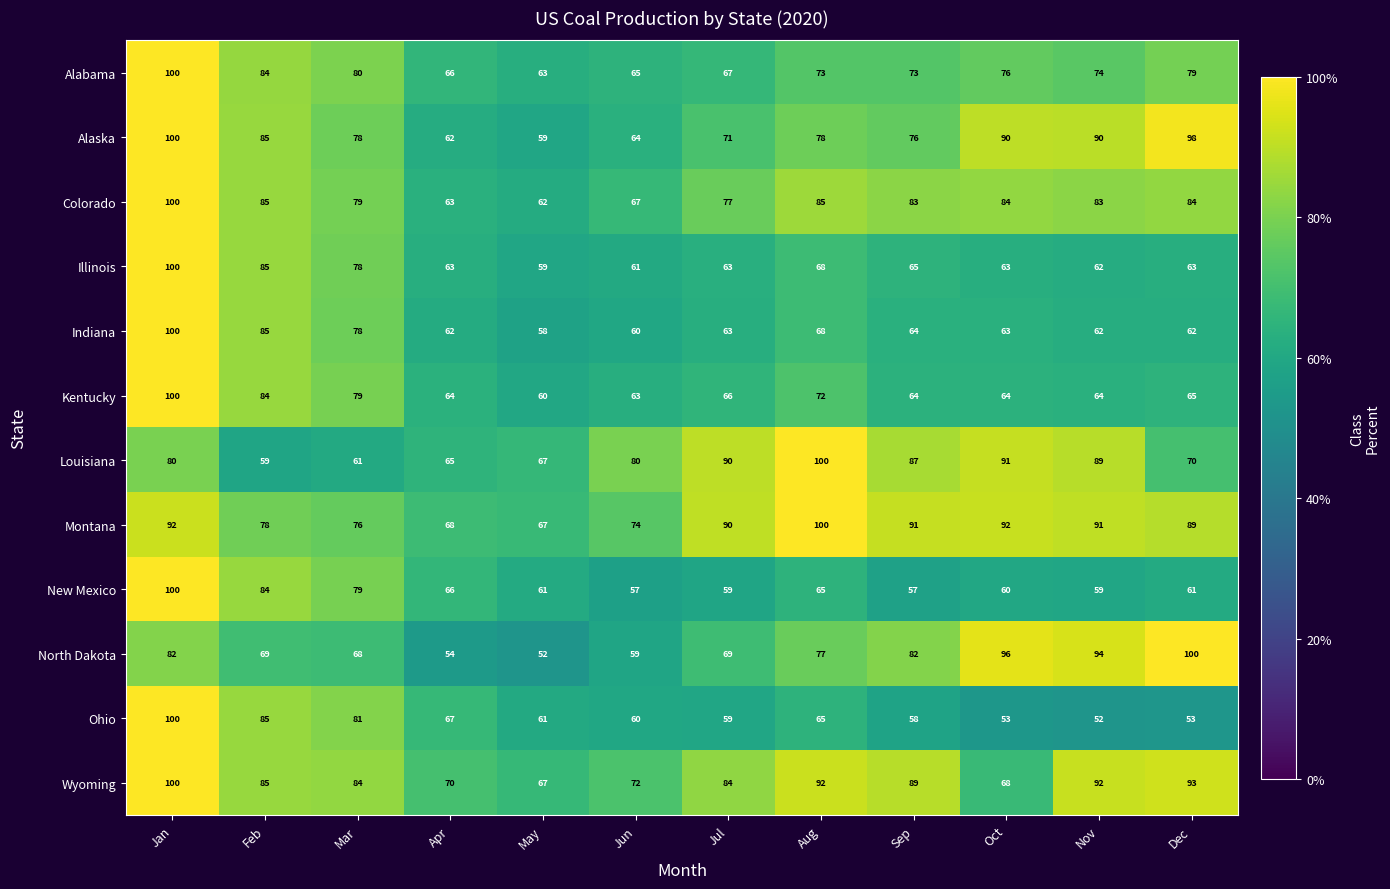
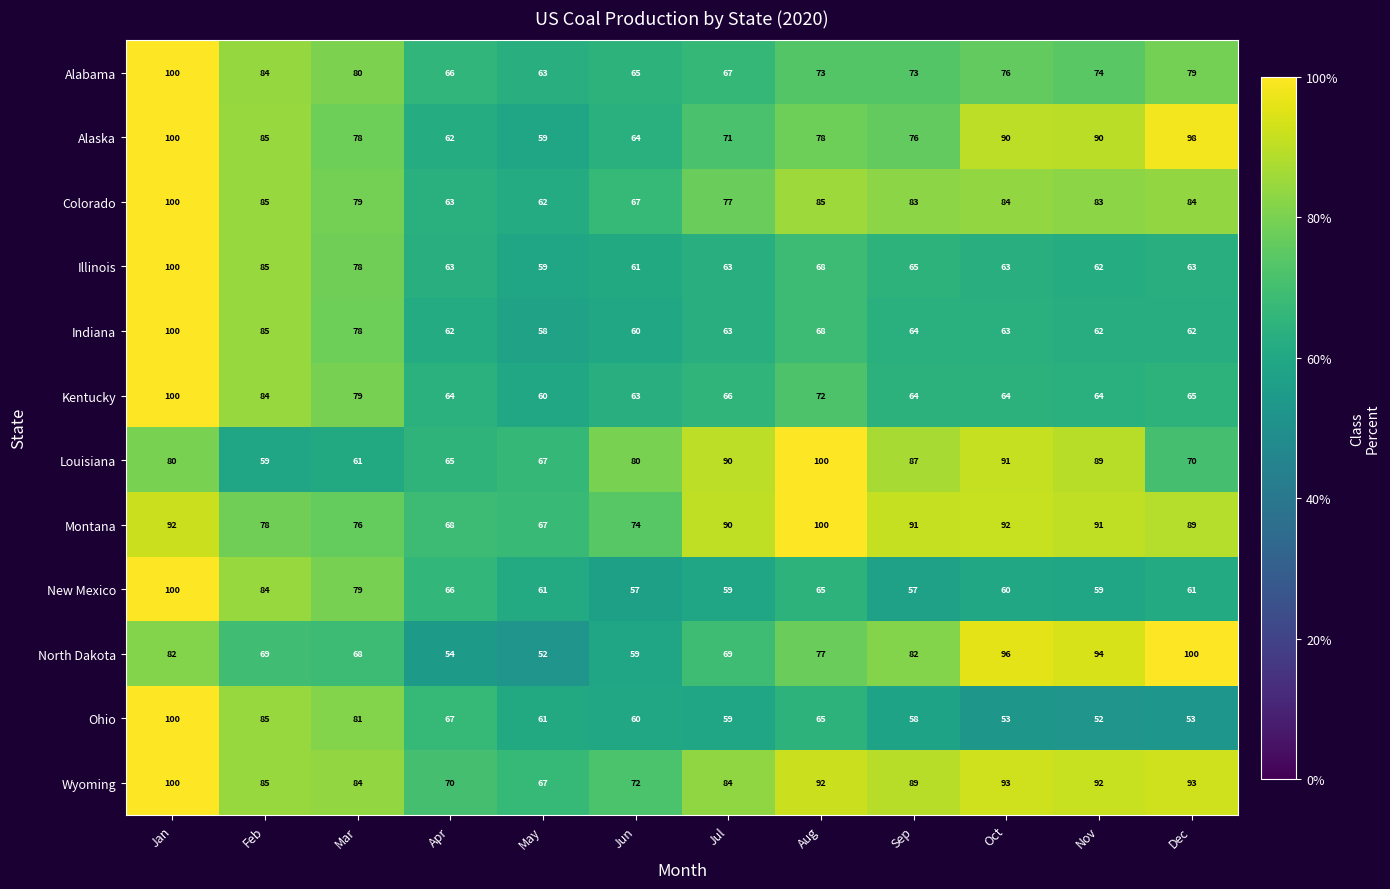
  {
    "Alabama": {
      "Jan": 100,
      "Feb": 84,
      "Mar": 80,
      "Apr": 66,
      "May": 63,
      "Jun": 65,
      "Jul": 67,
      "Aug": 73,
      "Sep": 73,
      "Oct": 76,
      "Nov": 74,
      "Dec": 79
    },
    "Alaska": {
      "Jan": 100,
      "Feb": 85,
      "Mar": 78,
      "Apr": 62,
      "May": 59,
      "Jun": 64,
      "Jul": 71,
      "Aug": 78,
      "Sep": 76,
      "Oct": 90,
      "Nov": 90,
      "Dec": 98
    },
    "Colorado": {
      "Jan": 100,
      "Feb": 85,
      "Mar": 79,
      "Apr": 63,
      "May": 62,
      "Jun": 67,
      "Jul": 77,
      "Aug": 85,
      "Sep": 83,
      "Oct": 84,
      "Nov": 83,
      "Dec": 84
    },
    "Illinois": {
      "Jan": 100,
      "Feb": 85,
      "Mar": 78,
      "Apr": 63,
      "May": 59,
      "Jun": 61,
      "Jul": 63,
      "Aug": 68,
      "Sep": 65,
      "Oct": 63,
      "Nov": 62,
      "Dec": 63
    },
    "Indiana": {
      "Jan": 100,
      "Feb": 85,
      "Mar": 78,
      "Apr": 62,
      "May": 58,
      "Jun": 60,
      "Jul": 63,
      "Aug": 68,
      "Sep": 64,
      "Oct": 63,
      "Nov": 62,
      "Dec": 62
    },
    "Kentucky": {
      "Jan": 100,
      "Feb": 84,
      "Mar": 79,
      "Apr": 64,
      "May": 60,
      "Jun": 63,
      "Jul": 66,
      "Aug": 72,
      "Sep": 64,
      "Oct": 64,
      "Nov": 64,
      "Dec": 65
    },
    "Louisiana": {
      "Jan": 80,
      "Feb": 59,
      "Mar": 61,
      "Apr": 65,
      "May": 67,
      "Jun": 80,
      "Jul": 90,
      "Aug": 100,
      "Sep": 87,
      "Oct": 91,
      "Nov": 89,
      "Dec": 70
    },
    "Montana": {
      "Jan": 92,
      "Feb": 78,
      "Mar": 76,
      "Apr": 68,
      "May": 67,
      "Jun": 74,
      "Jul": 90,
      "Aug": 100,
      "Sep": 91,
      "Oct": 92,
      "Nov": 91,
      "Dec": 89
    },
    "New Mexico": {
      "Jan": 100,
      "Feb": 84,
      "Mar": 79,
      "Apr": 66,
      "May": 61,
      "Jun": 57,
      "Jul": 59,
      "Aug": 65,
      "Sep": 57,
      "Oct": 60,
      "Nov": 59,
      "Dec": 61
    },
    "North Dakota": {
      "Jan": 82,
      "Feb": 69,
      "Mar": 68,
      "Apr": 54,
      "May": 52,
      "Jun": 59,
      "Jul": 69,
      "Aug": 77,
      "Sep": 82,
      "Oct": 96,
      "Nov": 94,
      "Dec": 100
    },
    "Ohio": {
      "Jan": 100,
      "Feb": 85,
      "Mar": 81,
      "Apr": 67,
      "May": 61,
      "Jun": 60,
      "Jul": 59,
      "Aug": 65,
      "Sep": 58,
      "Oct": 53,
      "Nov": 52,
      "Dec": 53
    },
    "Wyoming": {
      "Jan": 100,
      "Feb": 85,
      "Mar": 84,
      "Apr": 70,
      "May": 67,
      "Jun": 72,
      "Jul": 84,
      "Aug": 92,
      "Sep": 89,
-     "Oct": 68,
+     "Oct": 93,
      "Nov": 92,
      "Dec": 93
    }
  }
